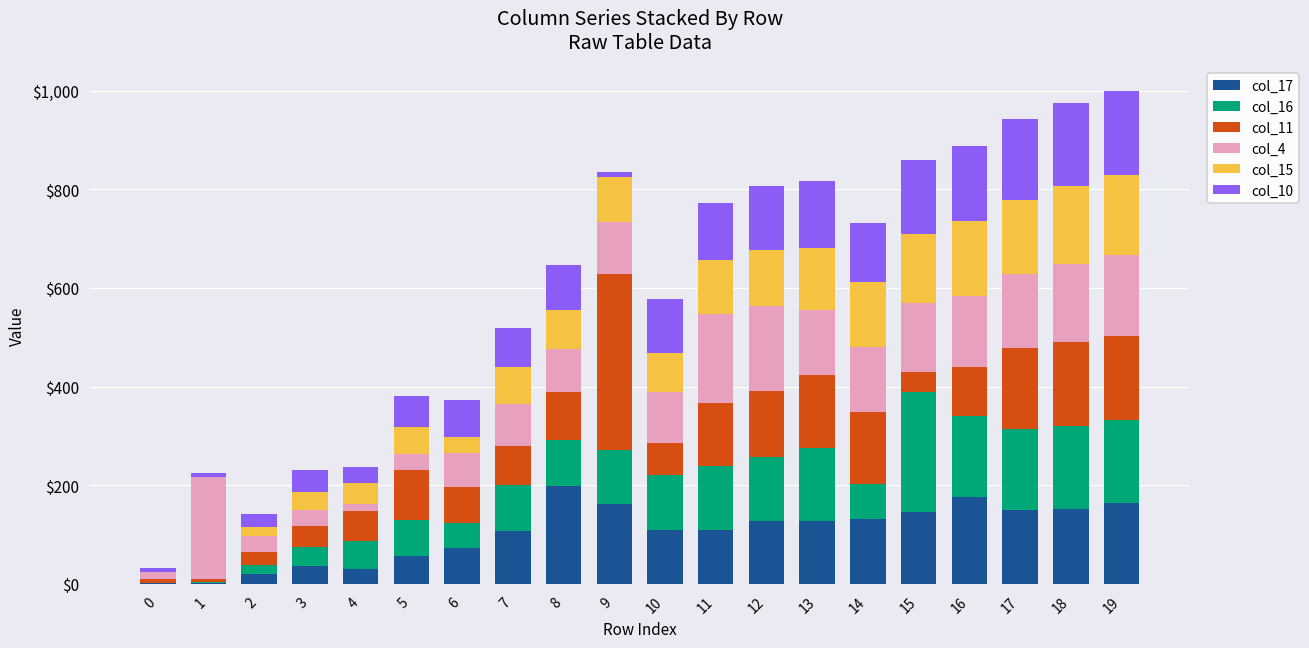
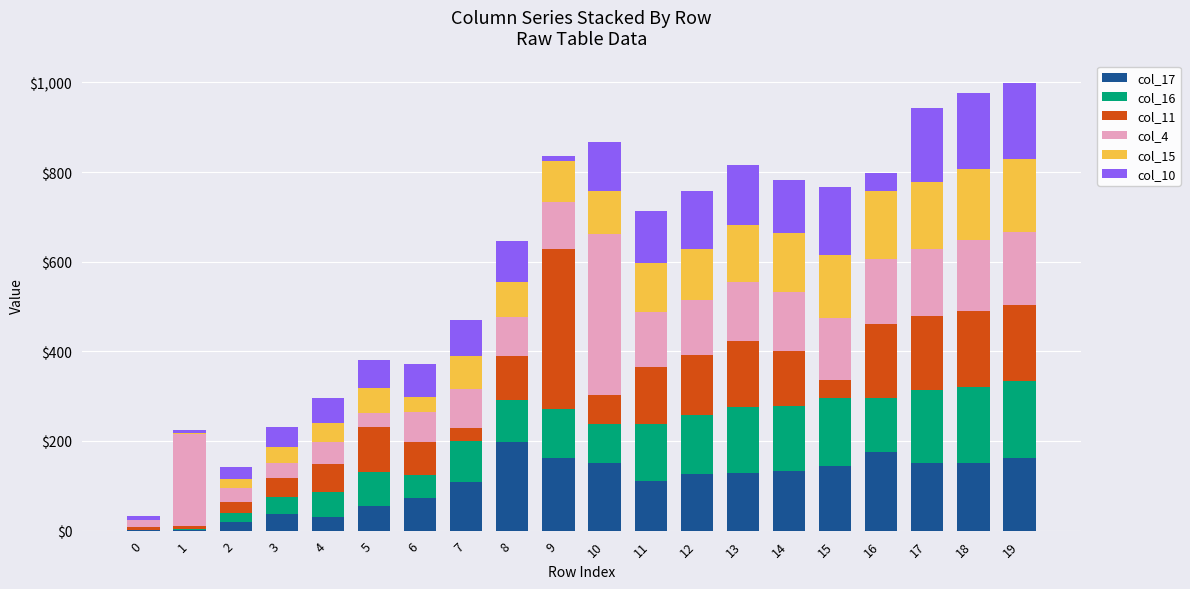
  {
    "col_17": {
      "2": "$20",
      "3": "$40",
      "4": "$30",
      "5": "$60",
      "6": "$70",
      "7": "$110",
      "8": "$200",
      "9": "$160",
-     "10": "$110",
+     "10": "$150",
      "11": "$110",
      "12": "$130",
      "13": "$130",
      "14": "$130",
      "15": "$150",
      "16": "$180",
      "17": "$150",
      "18": "$150",
      "19": "$160"
    },
    "col_16": {
      "2": "$20",
      "3": "$40",
      "4": "$60",
      "5": "$70",
      "6": "$50",
      "7": "$90",
      "8": "$90",
      "9": "$110",
-     "10": "$110",
+     "10": "$90",
      "11": "$130",
      "12": "$130",
      "13": "$150",
-     "14": "$70",
-     "15": "$250",
-     "16": "$170",
+     "14": "$150",
+     "15": "$150",
+     "16": "$120",
      "17": "$160",
      "18": "$170",
      "19": "$170"
    },
    "col_11": {
      "0": "$10",
      "1": "$10",
      "2": "$30",
      "3": "$40",
      "4": "$60",
      "5": "$100",
      "6": "$70",
-     "7": "$80",
+     "7": "$30",
      "8": "$100",
      "9": "$360",
      "10": "$70",
      "11": "$130",
      "12": "$140",
      "13": "$150",
-     "14": "$150",
+     "14": "$120",
      "15": "$40",
-     "16": "$100",
+     "16": "$170",
      "17": "$160",
      "18": "$170",
      "19": "$170"
    },
    "col_4": {
      "0": "$10",
      "1": "$210",
      "2": "$30",
      "3": "$30",
-     "4": "$10",
+     "4": "$50",
      "5": "$30",
      "6": "$70",
      "7": "$90",
      "8": "$90",
      "9": "$100",
-     "10": "$100",
-     "11": "$180",
-     "12": "$170",
+     "10": "$360",
+     "11": "$120",
+     "12": "$120",
      "13": "$130",
      "14": "$130",
      "15": "$140",
      "16": "$150",
      "17": "$150",
      "18": "$160",
      "19": "$160"
    },
    "col_15": {
      "2": "$20",
      "3": "$40",
      "4": "$40",
      "5": "$60",
      "6": "$30",
      "7": "$70",
      "8": "$80",
      "9": "$90",
-     "10": "$80",
+     "10": "$100",
      "11": "$110",
      "12": "$120",
      "13": "$130",
      "14": "$130",
      "15": "$140",
      "16": "$150",
      "17": "$150",
      "18": "$160",
      "19": "$160"
    },
    "col_10": {
      "0": "$10",
      "1": "$10",
      "2": "$30",
      "3": "$40",
-     "4": "$30",
+     "4": "$60",
      "5": "$60",
      "6": "$70",
      "7": "$80",
      "8": "$90",
      "9": "$10",
      "10": "$110",
      "11": "$120",
      "12": "$130",
      "13": "$130",
      "14": "$120",
      "15": "$150",
-     "16": "$150",
+     "16": "$40",
      "17": "$160",
      "18": "$170",
      "19": "$170"
    }
  }
